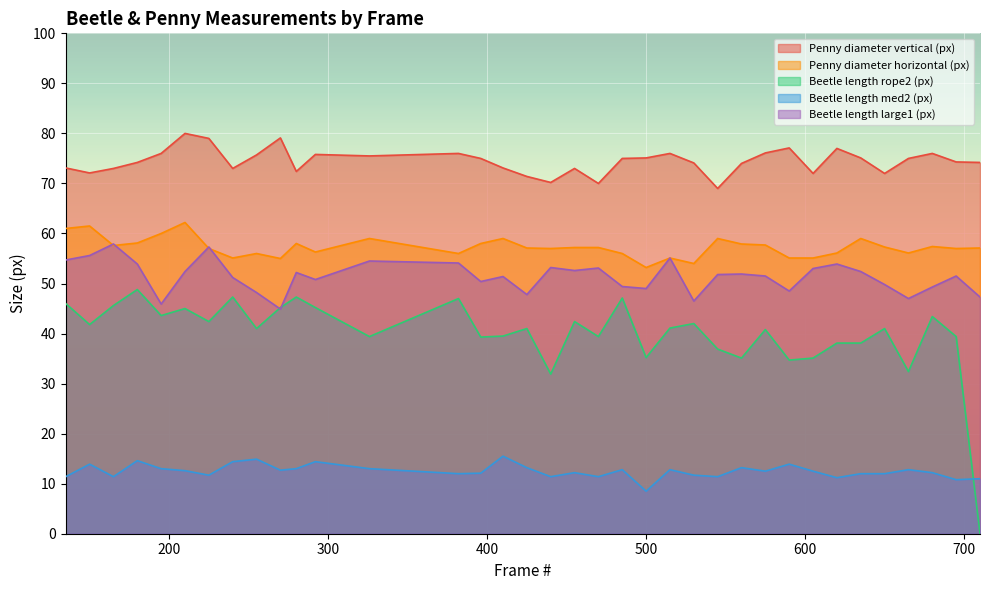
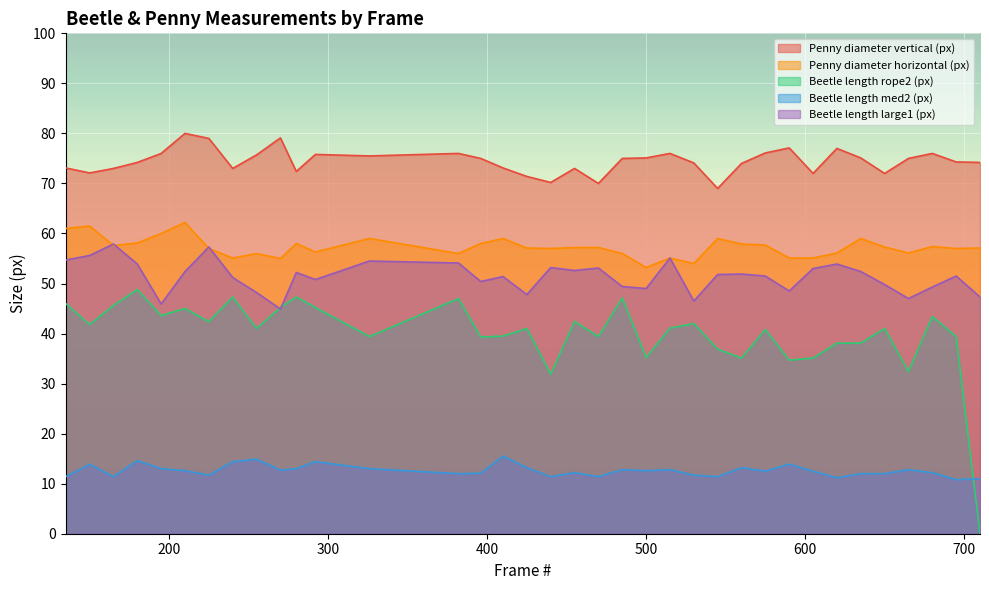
  {
    "Penny diameter vertical (px)": {
      "500": 75
    },
    "Penny diameter horizontal (px)": {
      "500": 53
    },
    "Beetle length rope2 (px)": {
      "500": 35
    },
    "Beetle length med2 (px)": {
-     "500": 9
+     "500": 13
    },
    "Beetle length large1 (px)": {
      "500": 49
    }
  }
